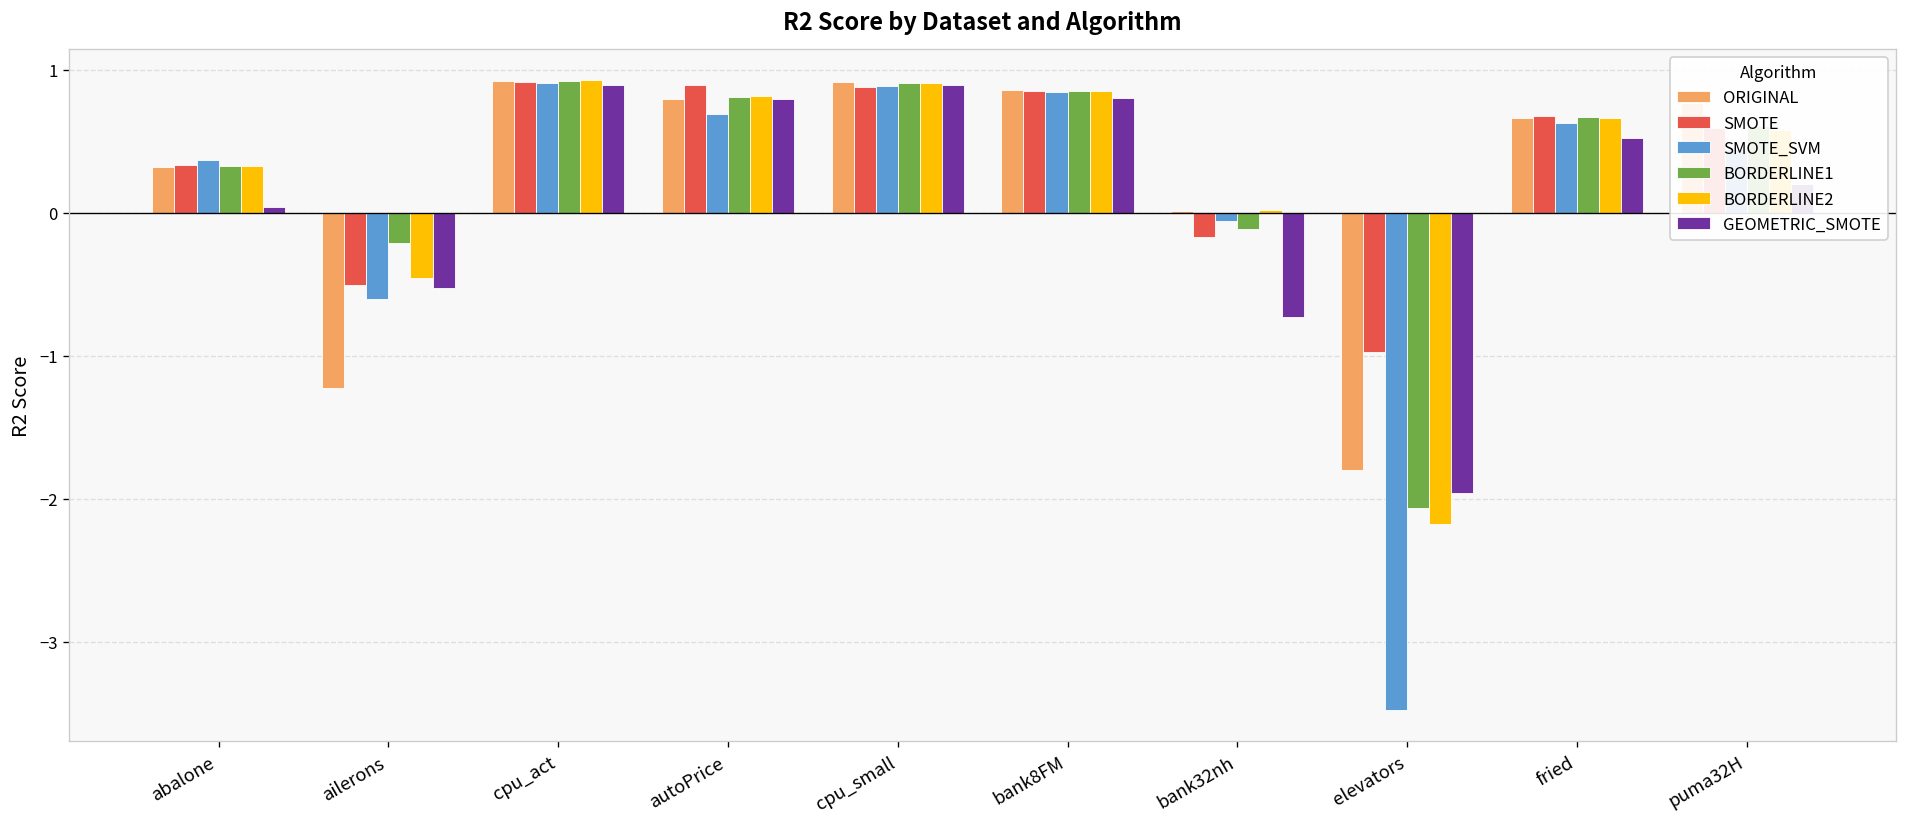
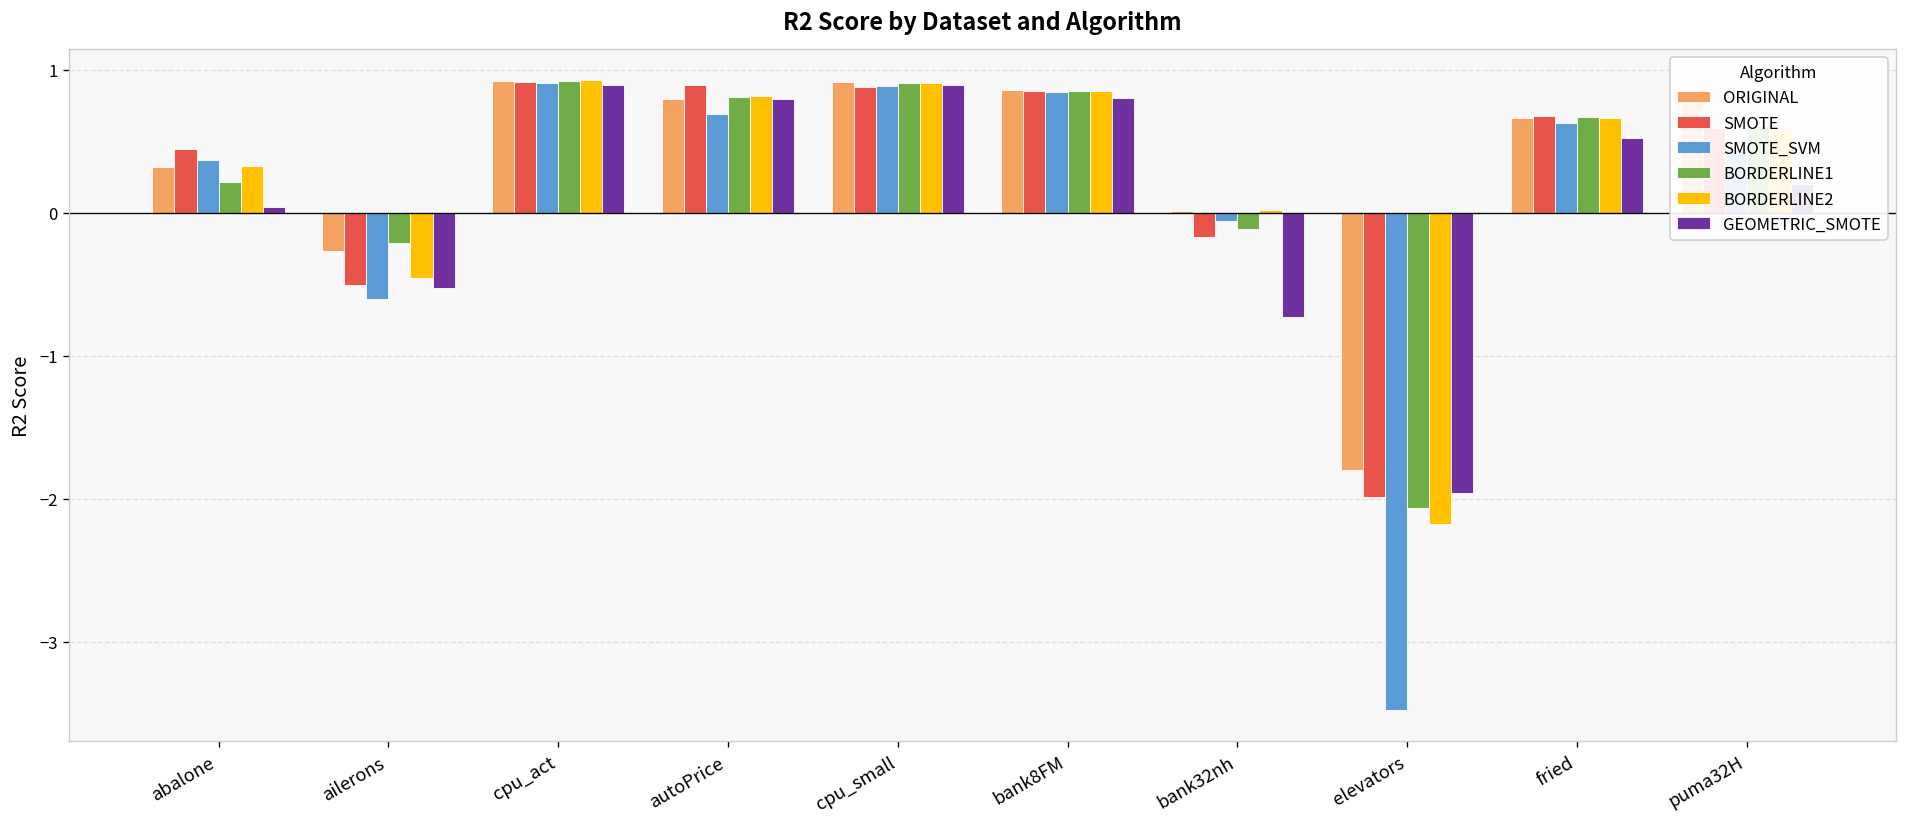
  {
    "ORIGINAL": {
      "abalone": 0.32,
-     "ailerons": -1.22,
+     "ailerons": -0.27,
      "cpu_act": 0.93,
      "autoPrice": 0.80,
      "cpu_small": 0.91,
      "bank8FM": 0.86,
      "elevators": -1.80,
      "fried": 0.66
    },
    "SMOTE": {
-     "abalone": 0.34,
+     "abalone": 0.45,
      "ailerons": -0.50,
      "cpu_act": 0.92,
      "autoPrice": 0.90,
      "cpu_small": 0.88,
      "bank8FM": 0.85,
      "bank32nh": -0.17,
-     "elevators": -0.98,
+     "elevators": -1.99,
      "fried": 0.68
    },
    "SMOTE_SVM": {
      "abalone": 0.37,
      "ailerons": -0.60,
      "cpu_act": 0.91,
      "autoPrice": 0.69,
      "cpu_small": 0.89,
      "bank8FM": 0.85,
      "bank32nh": -0.06,
      "elevators": -3.48,
      "fried": 0.63
    },
    "BORDERLINE1": {
-     "abalone": 0.33,
+     "abalone": 0.22,
      "ailerons": -0.21,
      "cpu_act": 0.92,
      "autoPrice": 0.81,
      "cpu_small": 0.91,
      "bank8FM": 0.85,
      "bank32nh": -0.11,
      "elevators": -2.06,
      "fried": 0.67
    },
    "BORDERLINE2": {
      "abalone": 0.33,
      "ailerons": -0.46,
      "cpu_act": 0.93,
      "autoPrice": 0.82,
      "cpu_small": 0.91,
      "bank8FM": 0.85,
      "elevators": -2.18,
      "fried": 0.66
    },
    "GEOMETRIC_SMOTE": {
      "abalone": 0.04,
      "ailerons": -0.53,
      "cpu_act": 0.90,
      "autoPrice": 0.80,
      "cpu_small": 0.89,
      "bank8FM": 0.81,
      "bank32nh": -0.73,
      "elevators": -1.96,
      "fried": 0.52
    }
  }
